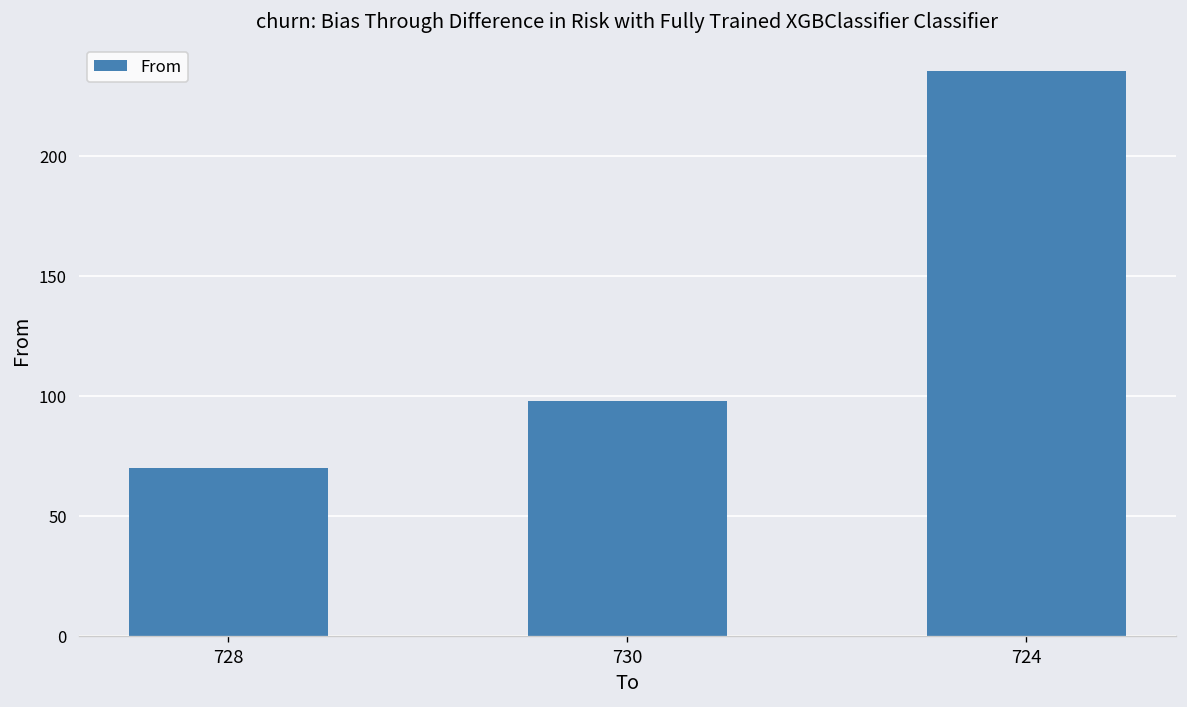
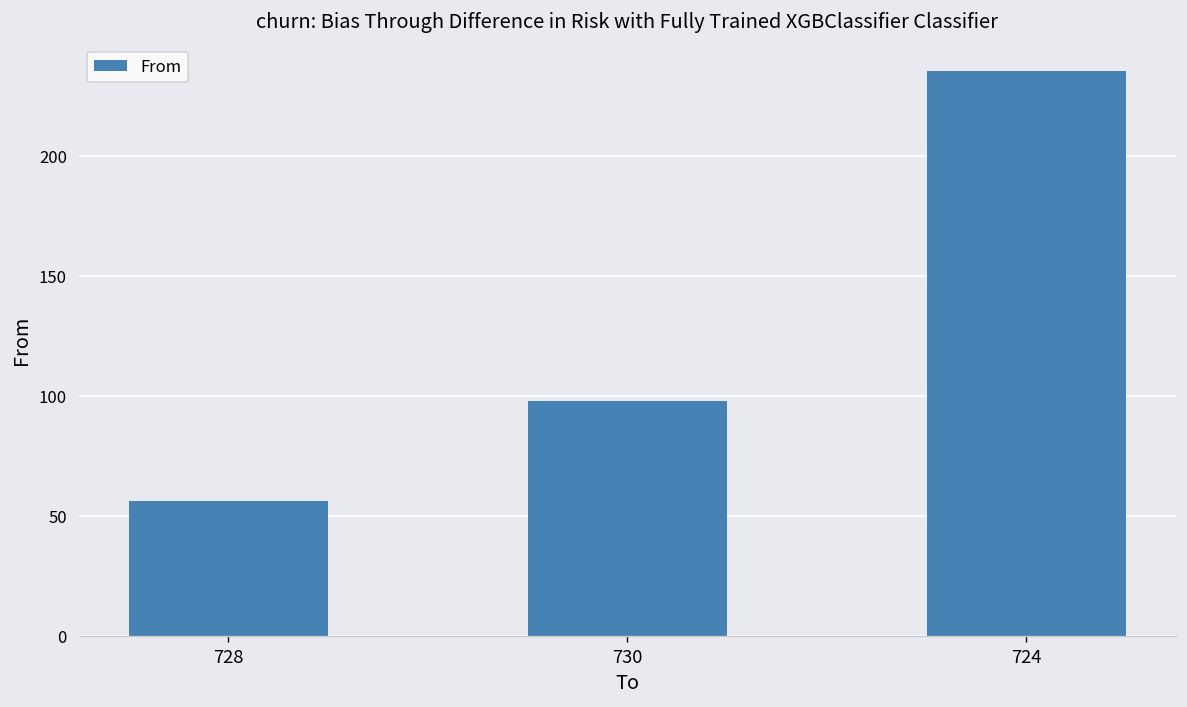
  {
-   "728": 70,
+   "728": 56,
    "730": 98,
    "724": 235
  }
